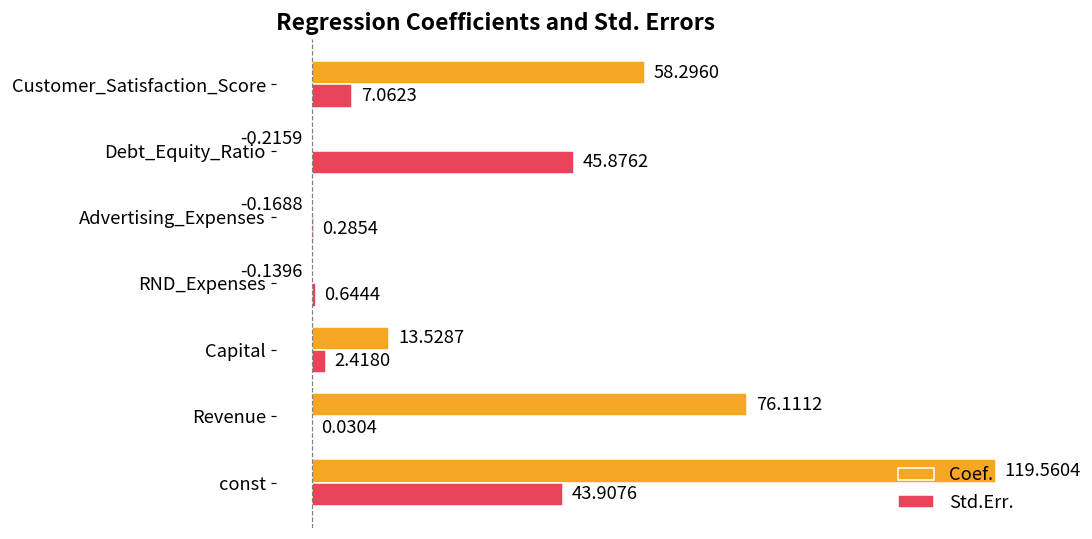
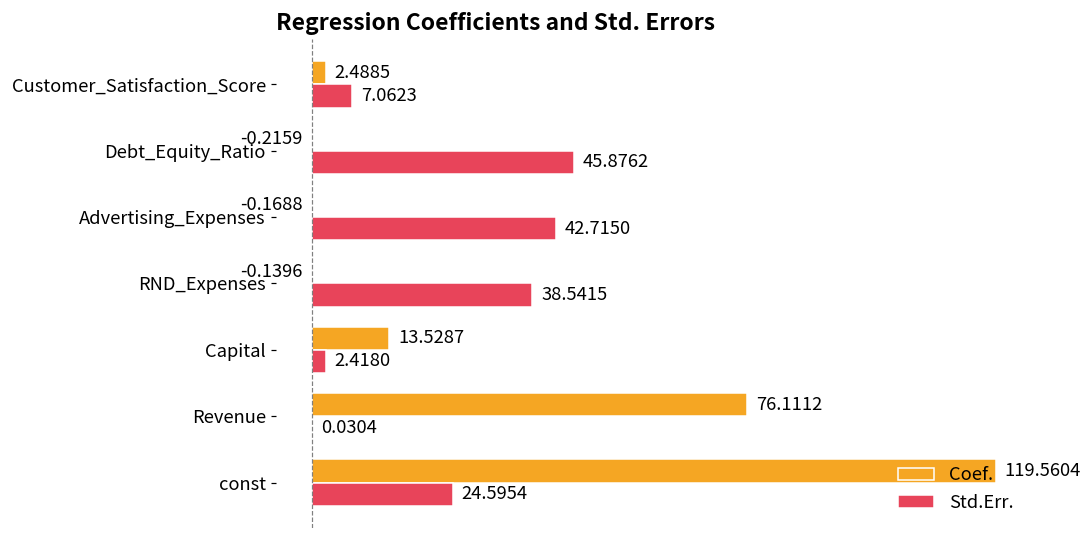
  {
    "Coef.": {
-     "Customer_Satisfaction_Score": 58.2960,
+     "Customer_Satisfaction_Score": 2.4885,
      "Debt_Equity_Ratio": -0.2159,
      "Advertising_Expenses": -0.1688,
      "RND_Expenses": -0.1396,
      "Capital": 13.5287,
      "Revenue": 76.1112,
      "const": 119.5604
    },
    "Std.Err.": {
      "Customer_Satisfaction_Score": 7.0623,
      "Debt_Equity_Ratio": 45.8762,
-     "Advertising_Expenses": 0.2854,
-     "RND_Expenses": 0.6444,
+     "Advertising_Expenses": 42.7150,
+     "RND_Expenses": 38.5415,
      "Capital": 2.4180,
      "Revenue": 0.0304,
-     "const": 43.9076
+     "const": 24.5954
    }
  }
